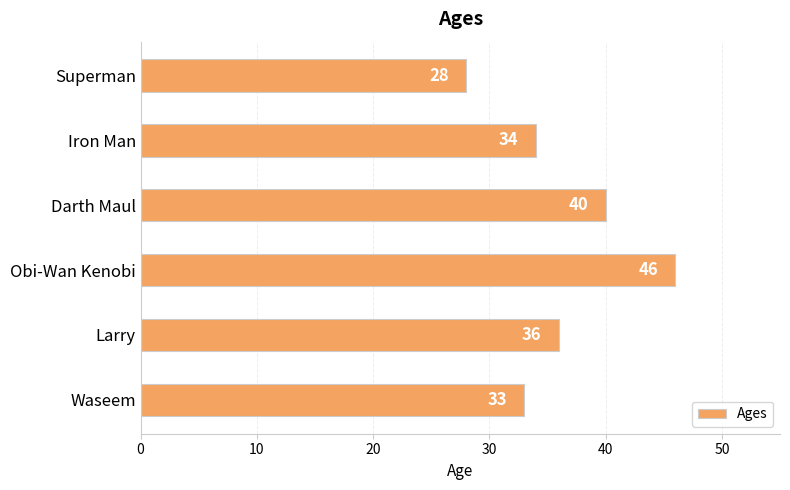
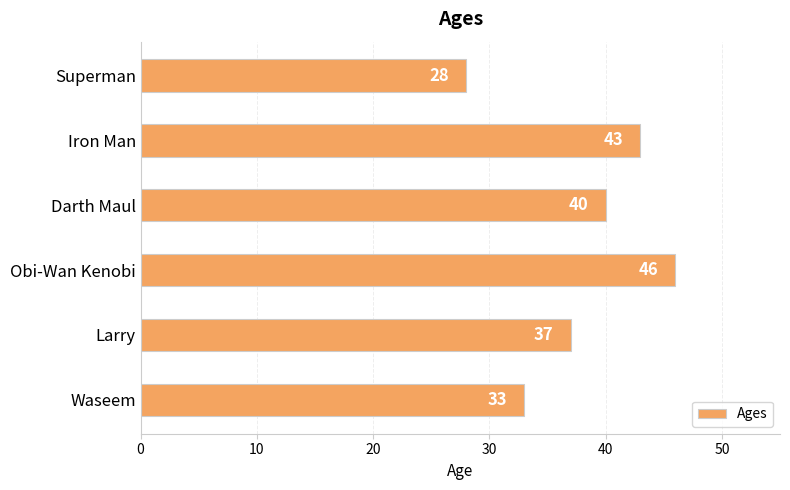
  {
    "Superman": 28,
-   "Iron Man": 34,
+   "Iron Man": 43,
    "Darth Maul": 40,
    "Obi-Wan Kenobi": 46,
-   "Larry": 36,
+   "Larry": 37,
    "Waseem": 33
  }
